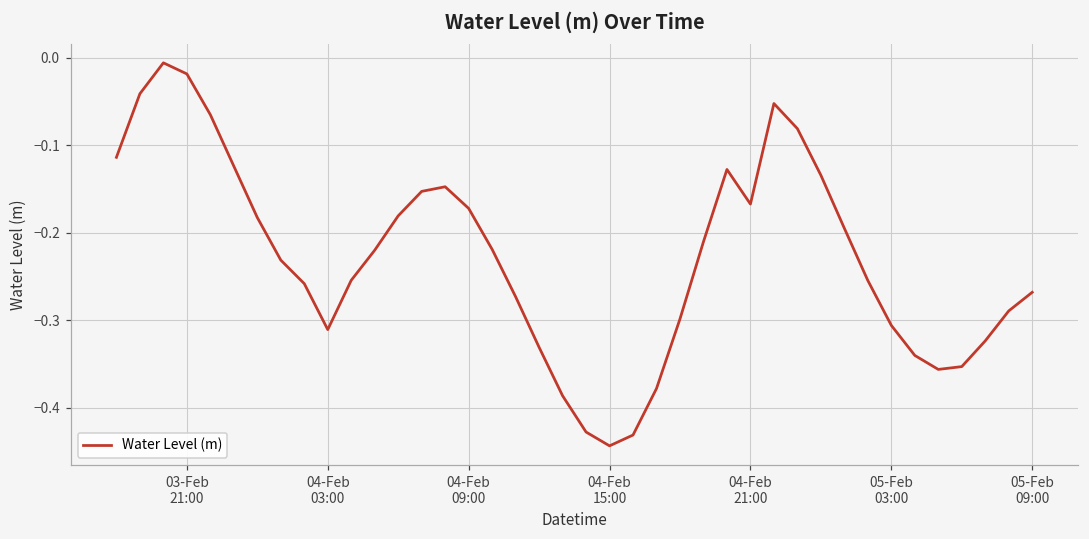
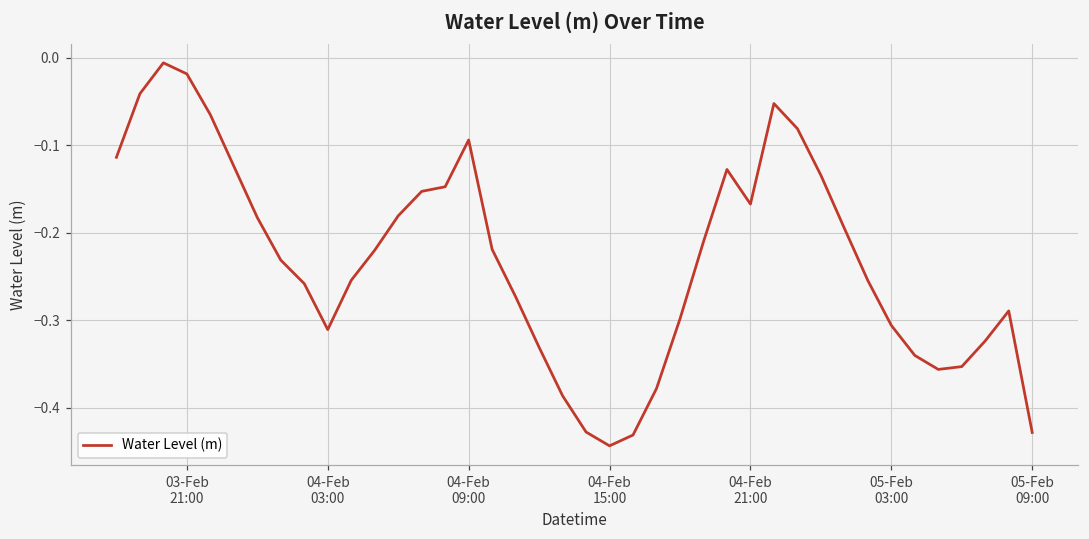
  {
    "03-Feb 21:00": -0.02,
    "04-Feb 03:00": -0.31,
-   "04-Feb 09:00": -0.17,
+   "04-Feb 09:00": -0.09,
    "04-Feb 15:00": -0.44,
    "04-Feb 21:00": -0.17,
    "05-Feb 03:00": -0.31,
-   "05-Feb 09:00": -0.27
+   "05-Feb 09:00": -0.43
  }
